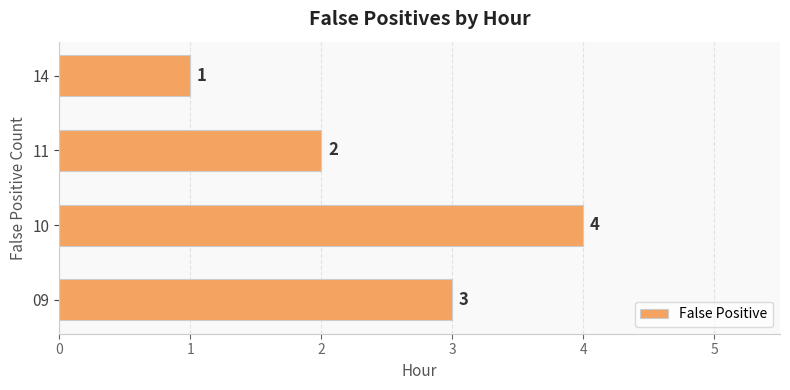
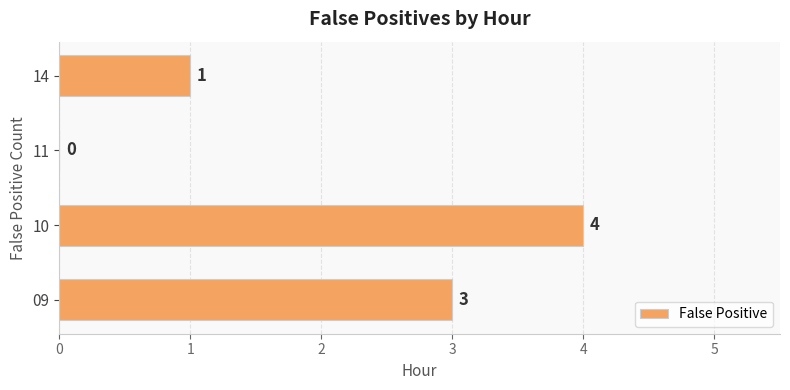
  {
    "14": 1,
-   "11": 2,
+   "11": 0,
    "10": 4,
    "09": 3
  }
